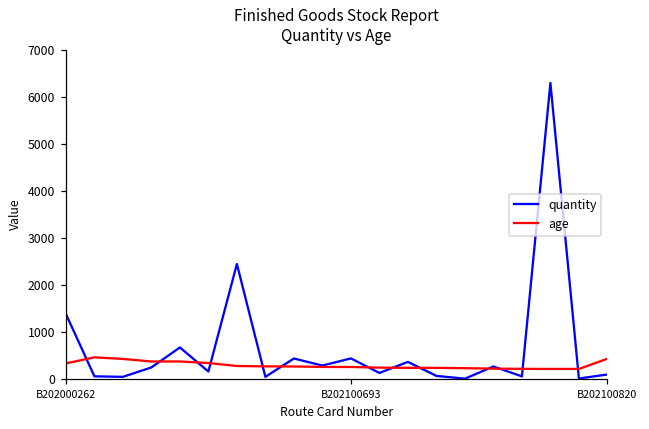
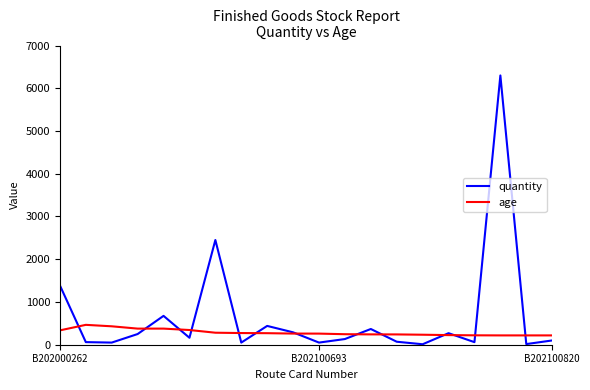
  {
    "quantity": {
      "B202000262": 1400,
-     "B202100693": 400,
+     "B202100693": 100,
      "B202100820": 100
    },
    "age": {
      "B202000262": 300,
      "B202100693": 300,
-     "B202100820": 400
+     "B202100820": 200
    }
  }
